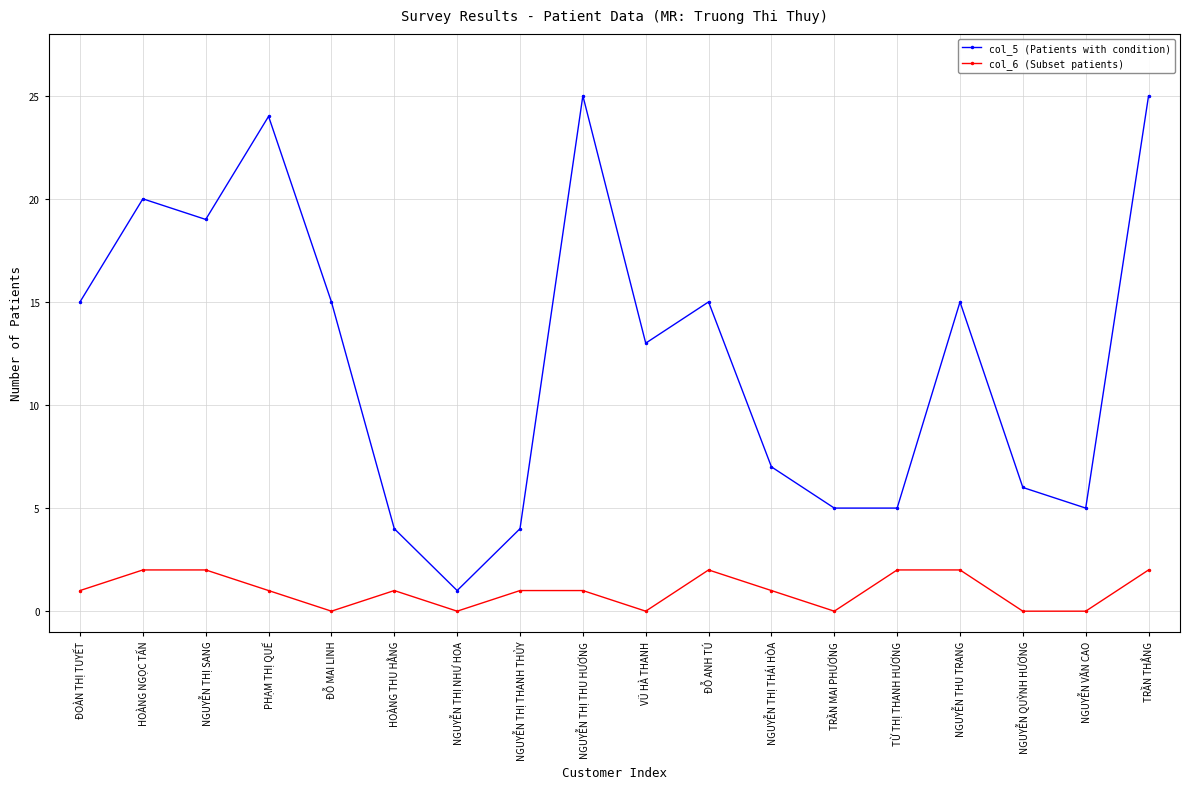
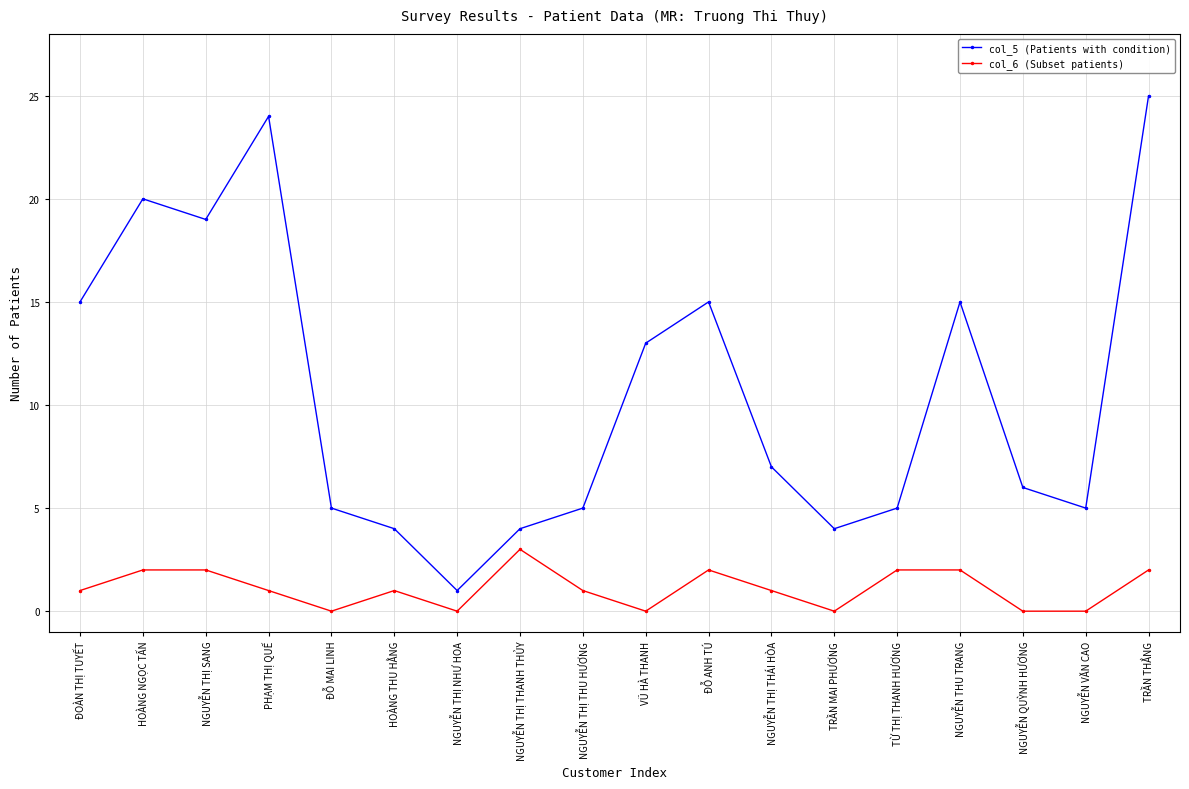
  {
    "col_5 (Patients with condition)": {
      "ĐOÀN THỊ TUYẾT": 15,
      "HOÀNG NGỌC TẤN": 20,
      "NGUYỄN THỊ SANG": 19,
      "PHẠM THỊ QUẾ": 24,
-     "ĐỖ MAI LINH": 15,
+     "ĐỖ MAI LINH": 5,
      "HOÀNG THU HẰNG": 4,
      "NGUYỄN THỊ NHƯ HOA": 1,
      "NGUYỄN THỊ THANH THỦY": 4,
-     "NGUYỄN THỊ THU HƯƠNG": 25,
+     "NGUYỄN THỊ THU HƯƠNG": 5,
      "VŨ HÀ THANH": 13,
      "ĐỖ ANH TÚ": 15,
      "NGUYỄN THỊ THÁI HÒA": 7,
-     "TRẦN MAI PHƯƠNG": 5,
+     "TRẦN MAI PHƯƠNG": 4,
      "TỪ THỊ THANH HƯƠNG": 5,
      "NGUYỄN THU TRANG": 15,
      "NGUYỄN QUỲNH HƯƠNG": 6,
      "NGUYỄN VĂN CAO": 5,
      "TRẦN THẮNG": 25
    },
    "col_6 (Subset patients)": {
      "ĐOÀN THỊ TUYẾT": 1,
      "HOÀNG NGỌC TẤN": 2,
      "NGUYỄN THỊ SANG": 2,
      "PHẠM THỊ QUẾ": 1,
      "ĐỖ MAI LINH": 0,
      "HOÀNG THU HẰNG": 1,
      "NGUYỄN THỊ NHƯ HOA": 0,
-     "NGUYỄN THỊ THANH THỦY": 1,
+     "NGUYỄN THỊ THANH THỦY": 3,
      "NGUYỄN THỊ THU HƯƠNG": 1,
      "VŨ HÀ THANH": 0,
      "ĐỖ ANH TÚ": 2,
      "NGUYỄN THỊ THÁI HÒA": 1,
      "TRẦN MAI PHƯƠNG": 0,
      "TỪ THỊ THANH HƯƠNG": 2,
      "NGUYỄN THU TRANG": 2,
      "NGUYỄN QUỲNH HƯƠNG": 0,
      "NGUYỄN VĂN CAO": 0,
      "TRẦN THẮNG": 2
    }
  }
